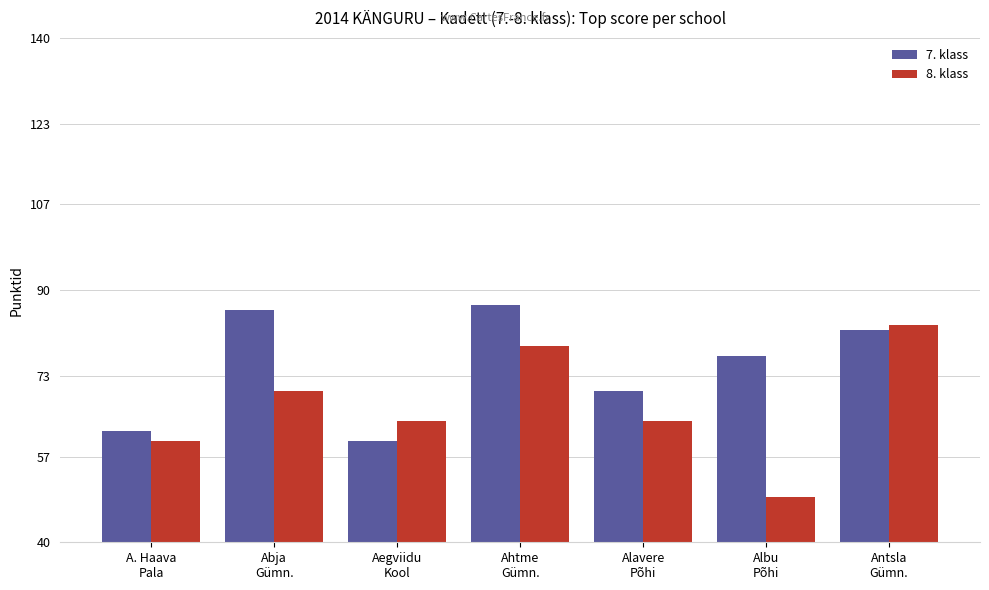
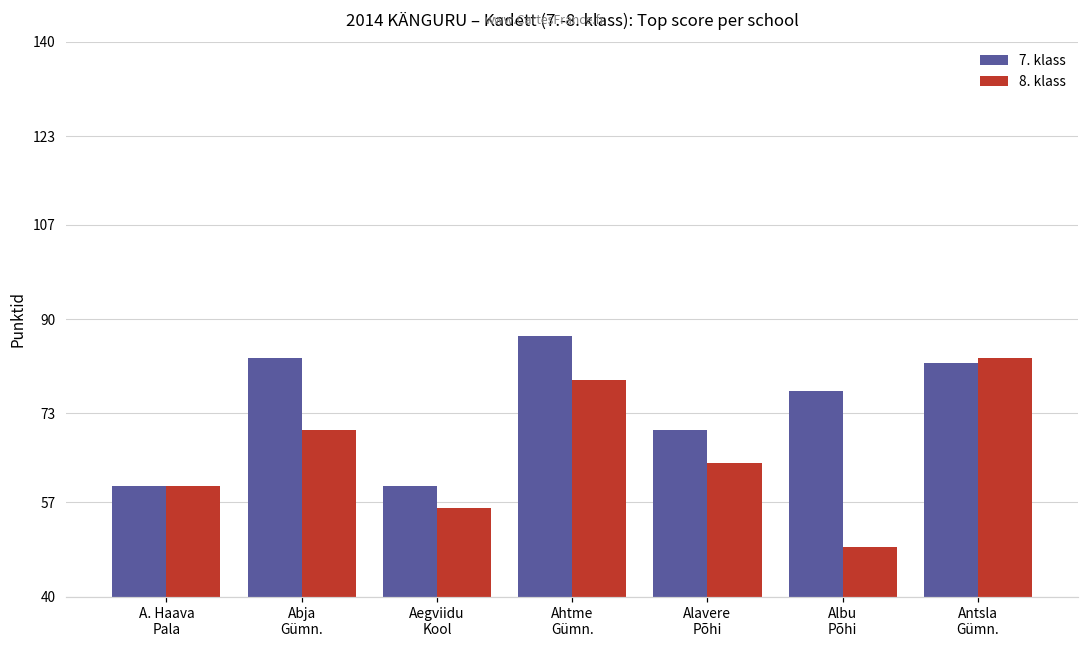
  {
    "7. klass": {
-     "A. Haava Pala": 62,
-     "Abja Gümn.": 86,
+     "A. Haava Pala": 60,
+     "Abja Gümn.": 83,
      "Aegviidu Kool": 60,
      "Ahtme Gümn.": 87,
      "Alavere Põhi": 70,
      "Albu Põhi": 77,
      "Antsla Gümn.": 82
    },
    "8. klass": {
      "A. Haava Pala": 60,
      "Abja Gümn.": 70,
-     "Aegviidu Kool": 64,
+     "Aegviidu Kool": 56,
      "Ahtme Gümn.": 79,
      "Alavere Põhi": 64,
      "Albu Põhi": 49,
      "Antsla Gümn.": 83
    }
  }
